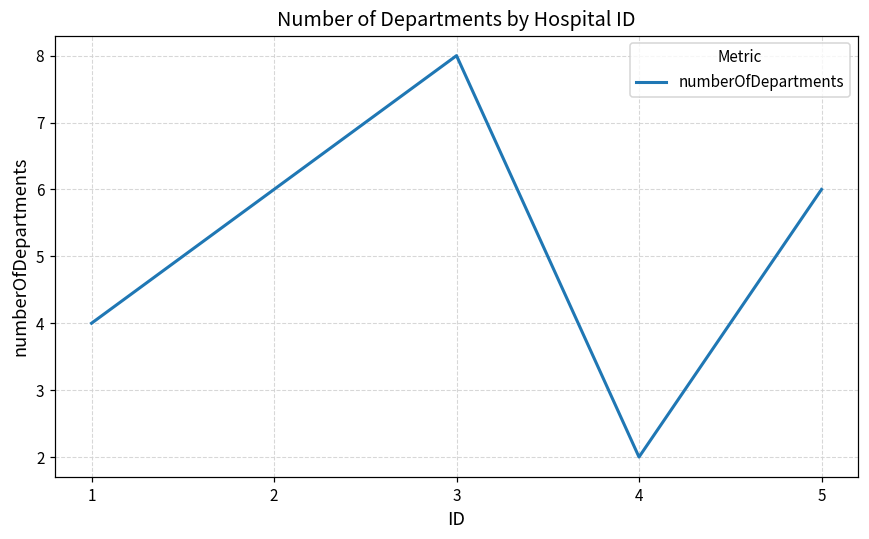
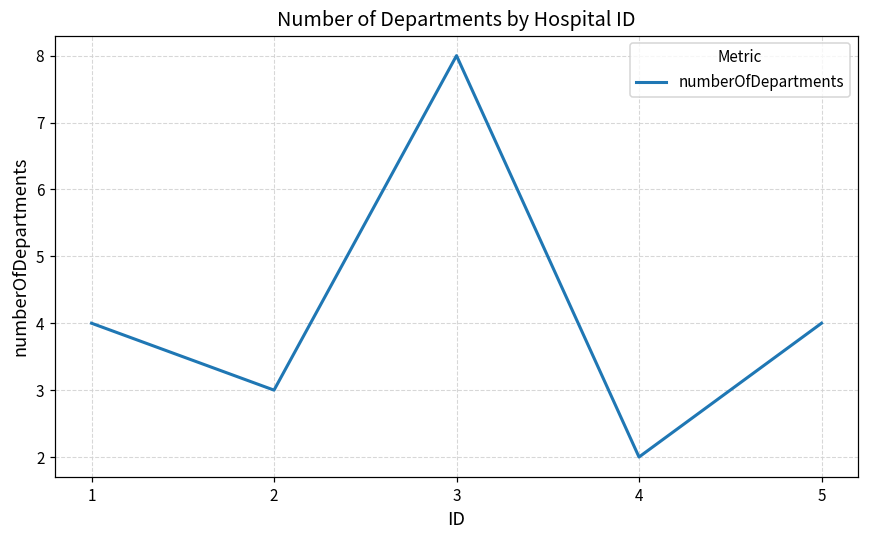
  {
    "1": 4,
-   "2": 6,
+   "2": 3,
    "3": 8,
    "4": 2,
-   "5": 6
+   "5": 4
  }
